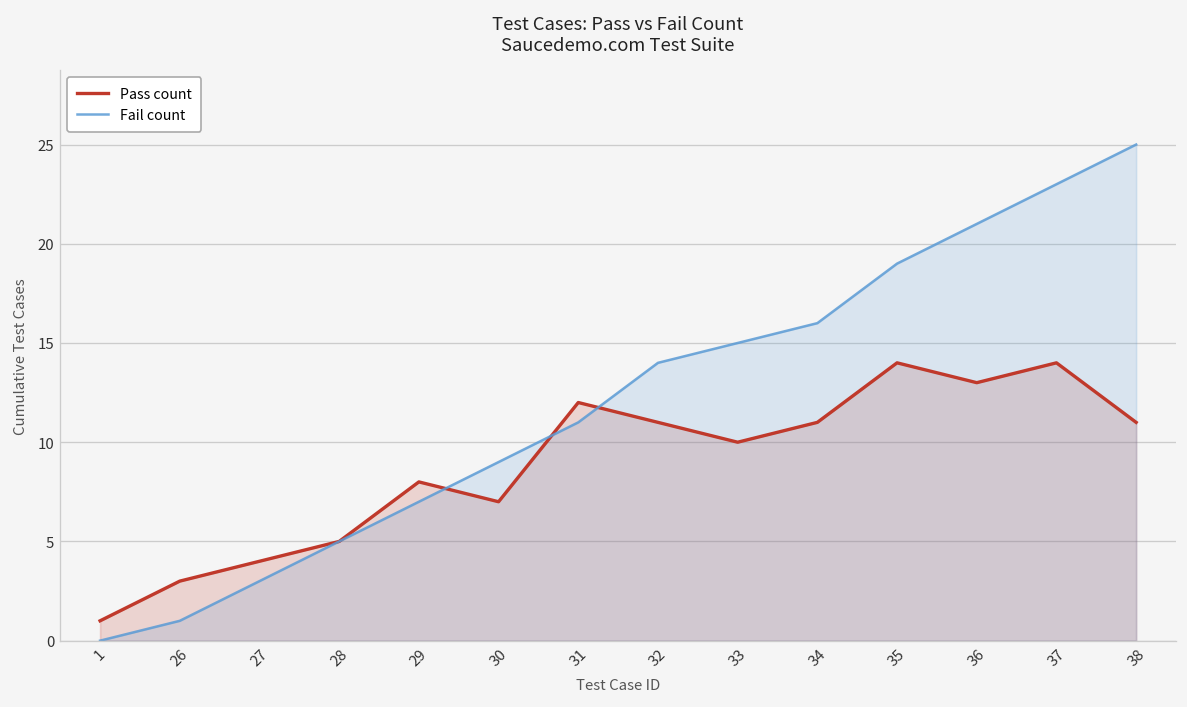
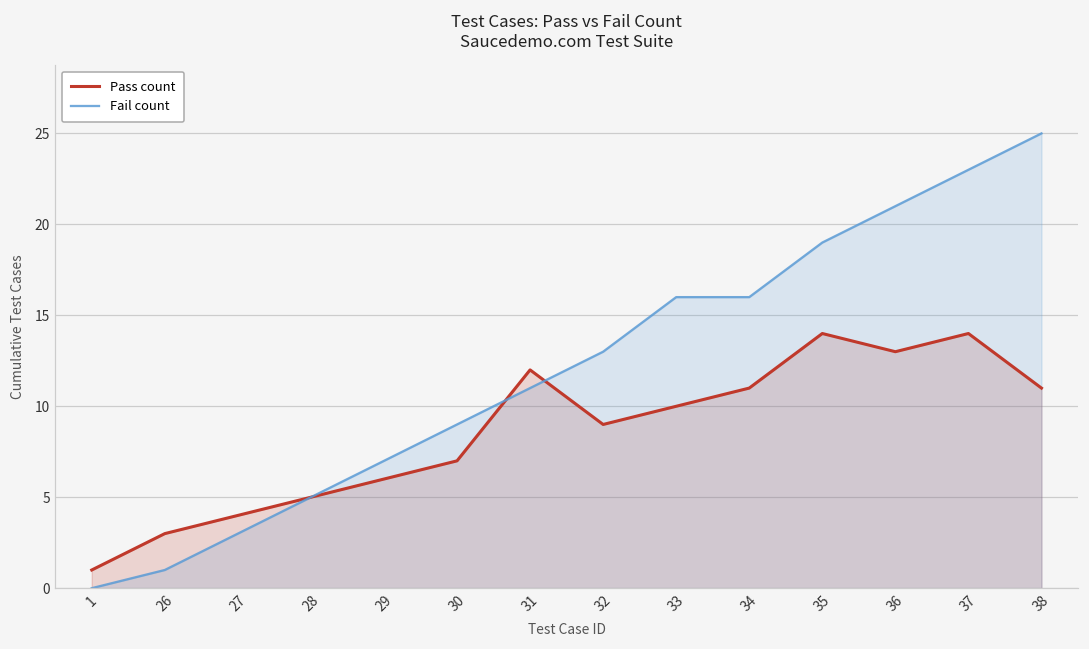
  {
    "Pass count": {
      "1": 1,
      "26": 3,
      "27": 4,
-     "29": 8,
+     "29": 6,
      "30": 7,
      "31": 12,
-     "32": 11,
+     "32": 9,
      "33": 10,
      "34": 11,
      "35": 14,
      "36": 13,
      "37": 14,
      "38": 11
    },
    "Fail count": {
      "1": 0,
      "26": 1,
      "27": 3,
      "29": 7,
      "30": 9,
      "31": 11,
-     "32": 14,
-     "33": 15,
+     "32": 13,
+     "33": 16,
      "34": 16,
      "35": 19,
      "36": 21,
      "37": 23,
      "38": 25
    }
  }
